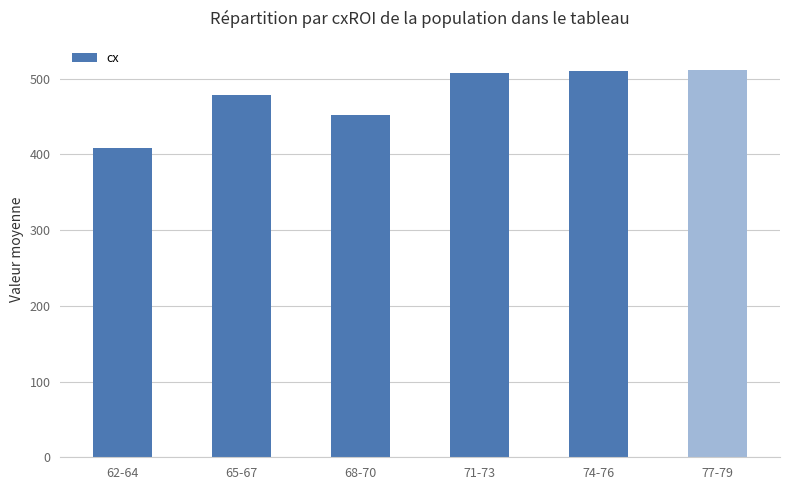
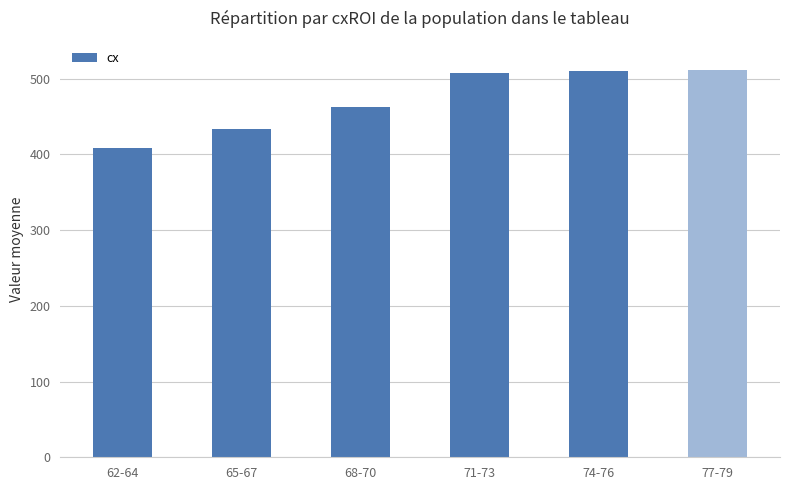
  {
    "62-64": 410,
-   "65-67": 480,
-   "68-70": 450,
+   "65-67": 430,
+   "68-70": 460,
    "71-73": 510,
    "74-76": 510,
    "77-79": 510
  }
